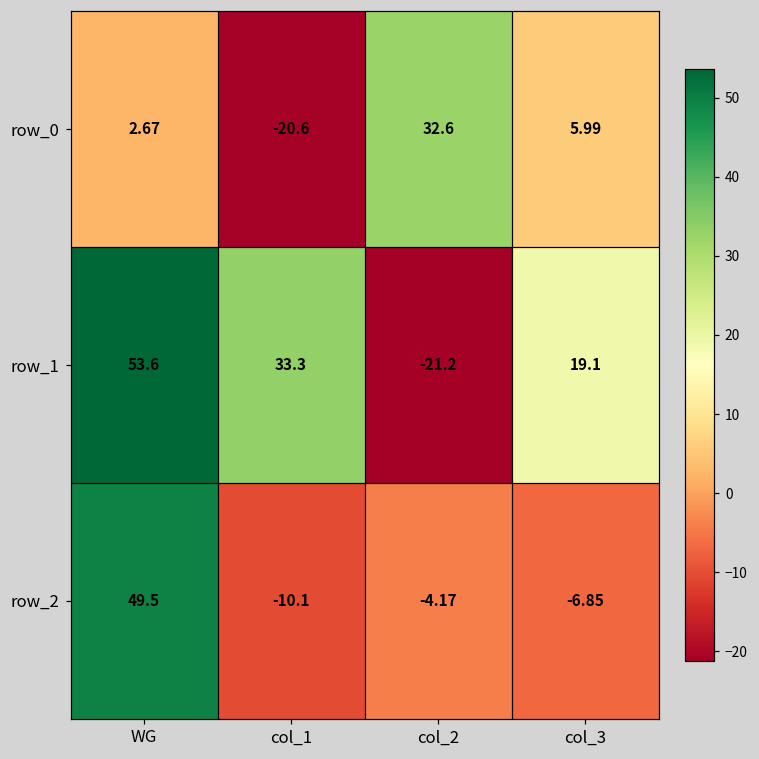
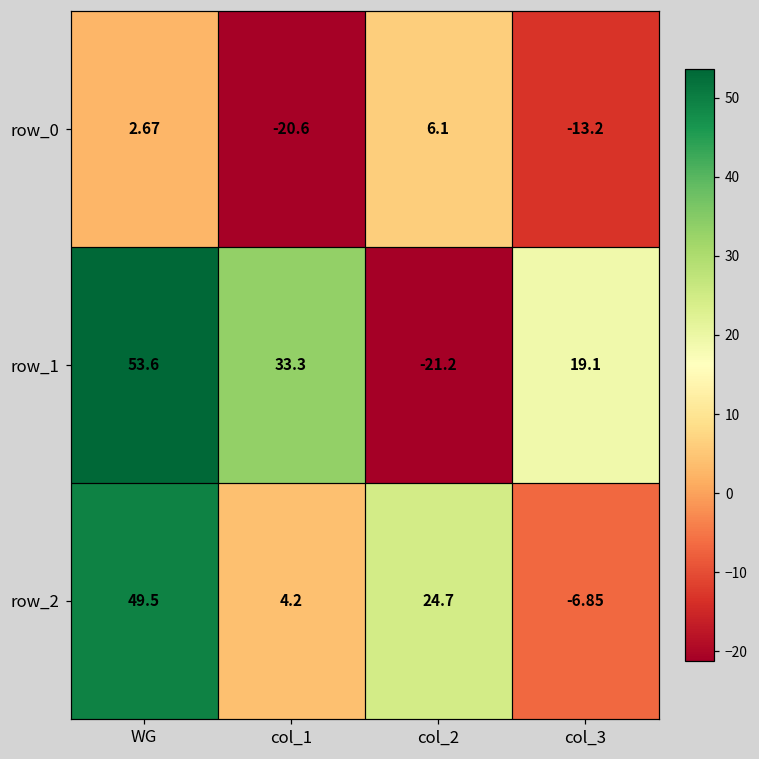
  {
    "row_0": {
      "WG": 2.67,
      "col_1": -20.6,
-     "col_2": 32.6,
-     "col_3": 5.99
+     "col_2": 6.1,
+     "col_3": -13.2
    },
    "row_1": {
      "WG": 53.6,
      "col_1": 33.3,
      "col_2": -21.2,
      "col_3": 19.1
    },
    "row_2": {
      "WG": 49.5,
-     "col_1": -10.1,
-     "col_2": -4.17,
+     "col_1": 4.2,
+     "col_2": 24.7,
      "col_3": -6.85
    }
  }
